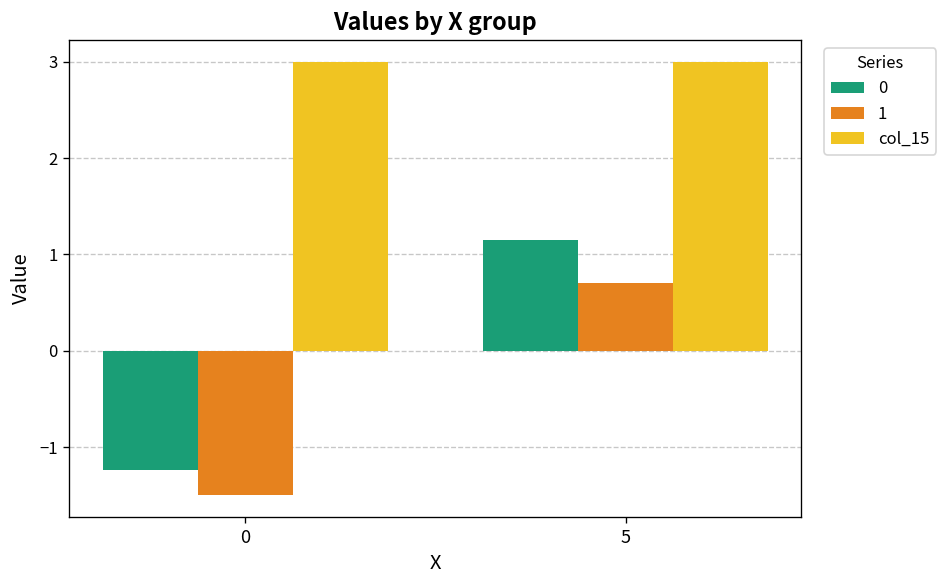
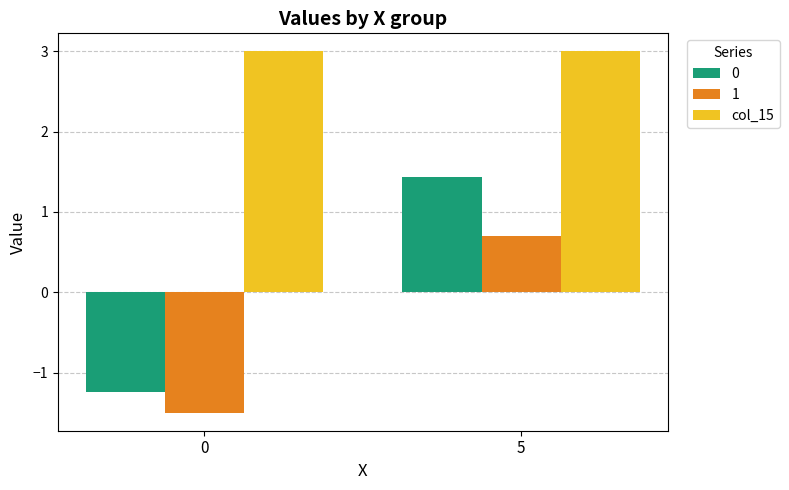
  {
    "0": {
      "0": -1.2,
-     "5": 1.2
+     "5": 1.4
    },
    "1": {
      "0": -1.5,
      "5": 0.7
    },
    "col_15": {
      "0": 3.0,
      "5": 3.0
    }
  }
